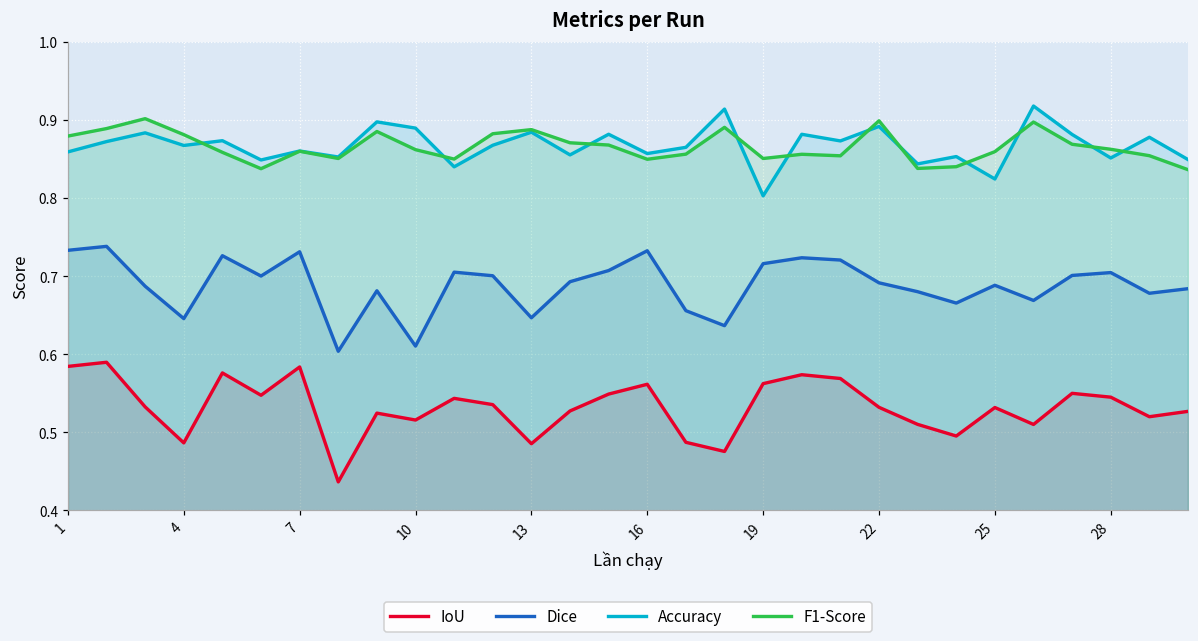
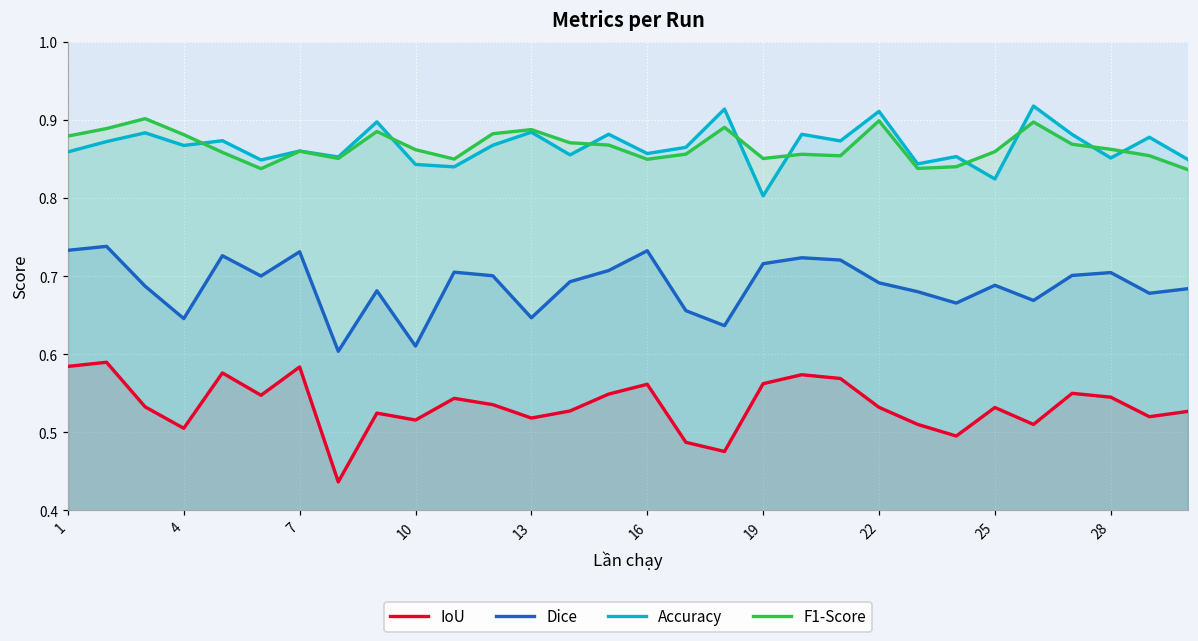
  {
    "IoU": {
      "1": 0.58,
-     "4": 0.49,
+     "4": 0.51,
      "7": 0.58,
      "10": 0.52,
-     "13": 0.49,
+     "13": 0.52,
      "16": 0.56,
      "19": 0.56,
      "22": 0.53,
      "25": 0.53,
      "28": 0.55
    },
    "Dice": {
      "1": 0.73,
      "4": 0.65,
      "7": 0.73,
      "10": 0.61,
      "13": 0.65,
      "16": 0.73,
      "19": 0.72,
      "22": 0.69,
      "25": 0.69,
      "28": 0.70
    },
    "Accuracy": {
      "1": 0.86,
      "4": 0.87,
-     "10": 0.89,
+     "10": 0.84,
      "16": 0.86,
      "19": 0.80,
-     "22": 0.89,
+     "22": 0.91,
      "25": 0.82,
      "28": 0.85
    },
    "F1-Score": {
      "1": 0.88,
      "4": 0.88,
      "10": 0.86,
      "16": 0.85,
      "19": 0.85,
      "22": 0.90,
      "25": 0.86,
      "28": 0.86
    }
  }
